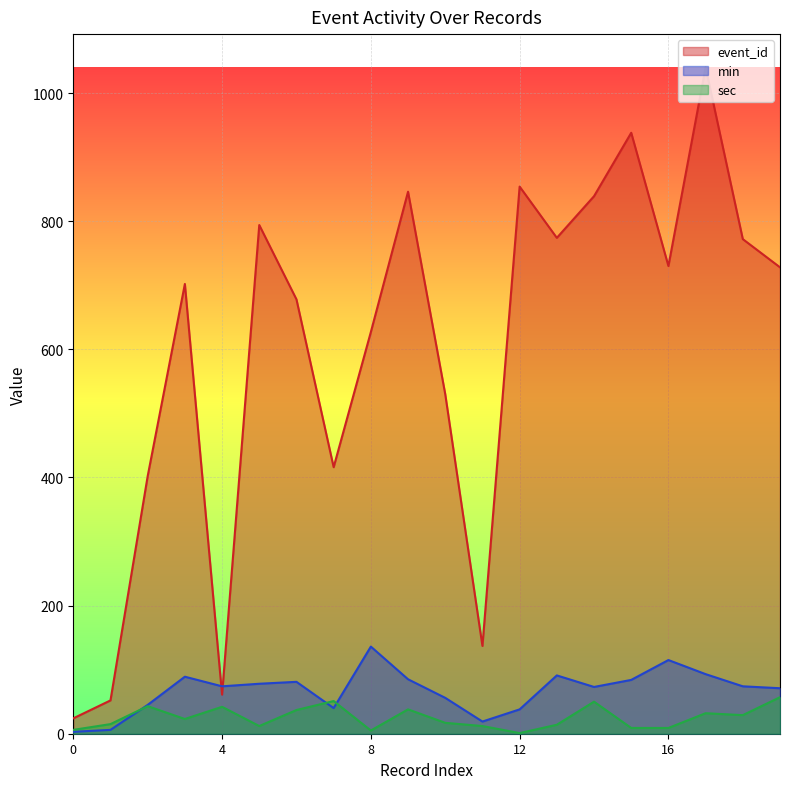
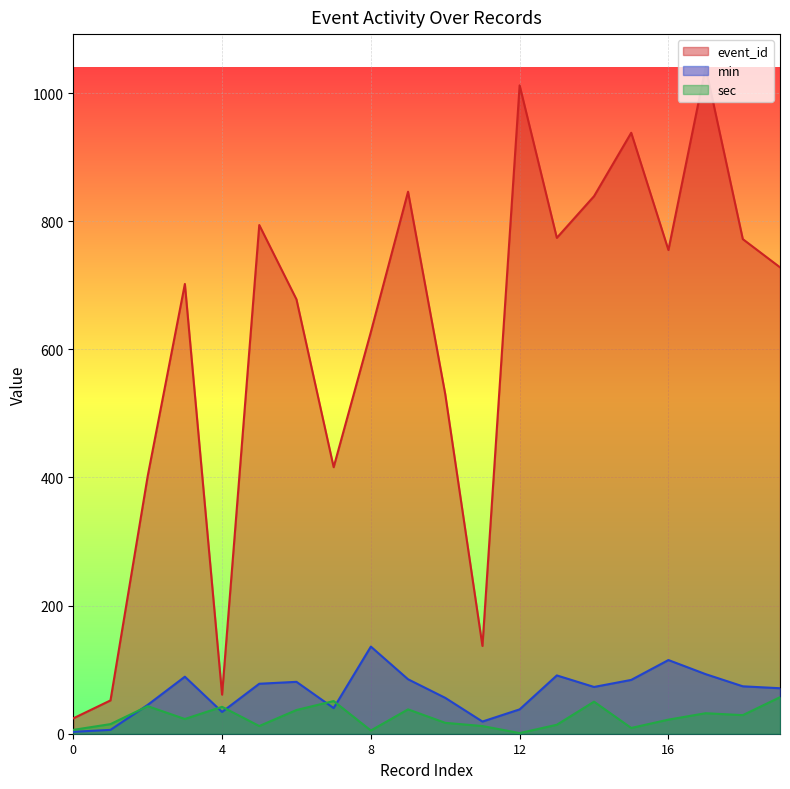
  {
    "event_id": {
      "0": 20,
      "4": 60,
      "8": 630,
-     "12": 850,
-     "16": 730
+     "12": 1010,
+     "16": 760
    },
    "min": {
-     "4": 70,
+     "4": 30,
      "8": 140,
      "12": 40,
      "16": 120
    },
    "sec": {
      "4": 40,
      "8": 10,
      "12": 0,
-     "16": 10
+     "16": 20
    }
  }
